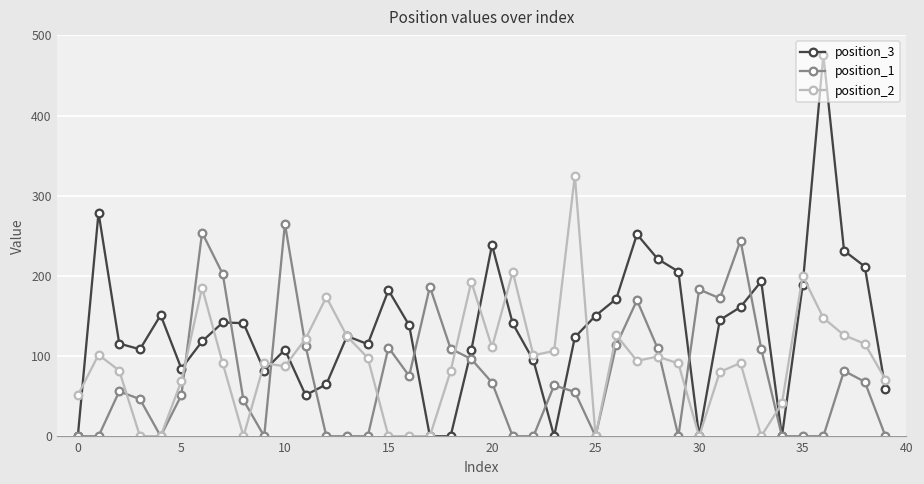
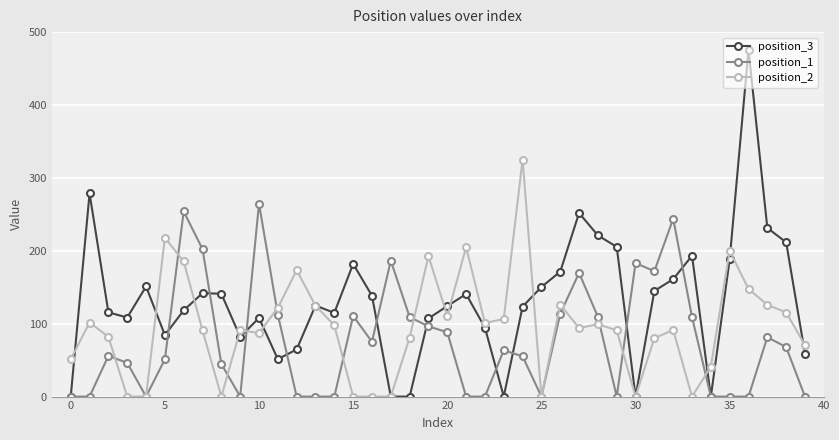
  {
    "position_3": {
      "5": 80,
      "10": 110,
      "15": 180,
-     "20": 240,
+     "20": 120,
      "25": 150,
      "35": 190
    },
    "position_1": {
      "5": 50,
      "10": 260,
      "15": 110,
-     "20": 70,
+     "20": 90,
      "30": 180,
      "35": 0
    },
    "position_2": {
      "0": 50,
-     "5": 70,
+     "5": 220,
      "10": 90,
      "15": 0,
      "20": 110,
      "35": 200
    }
  }
